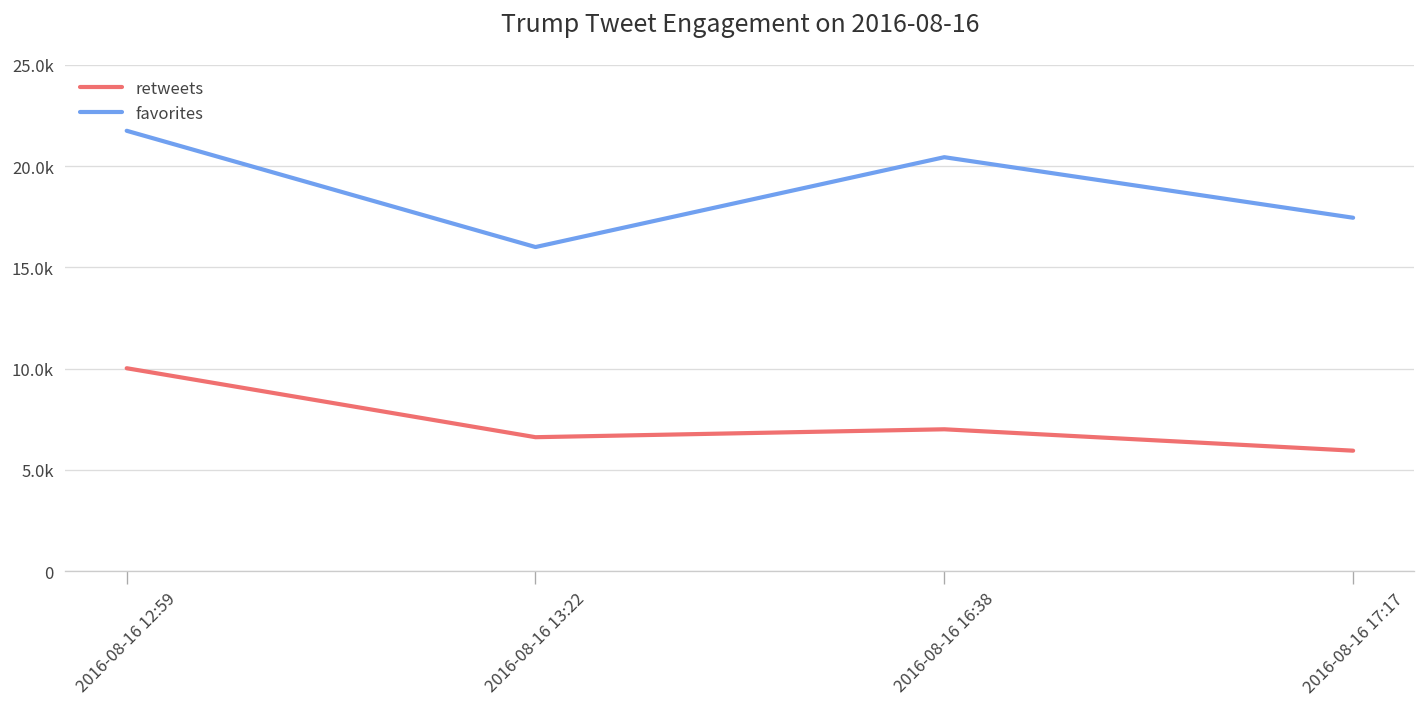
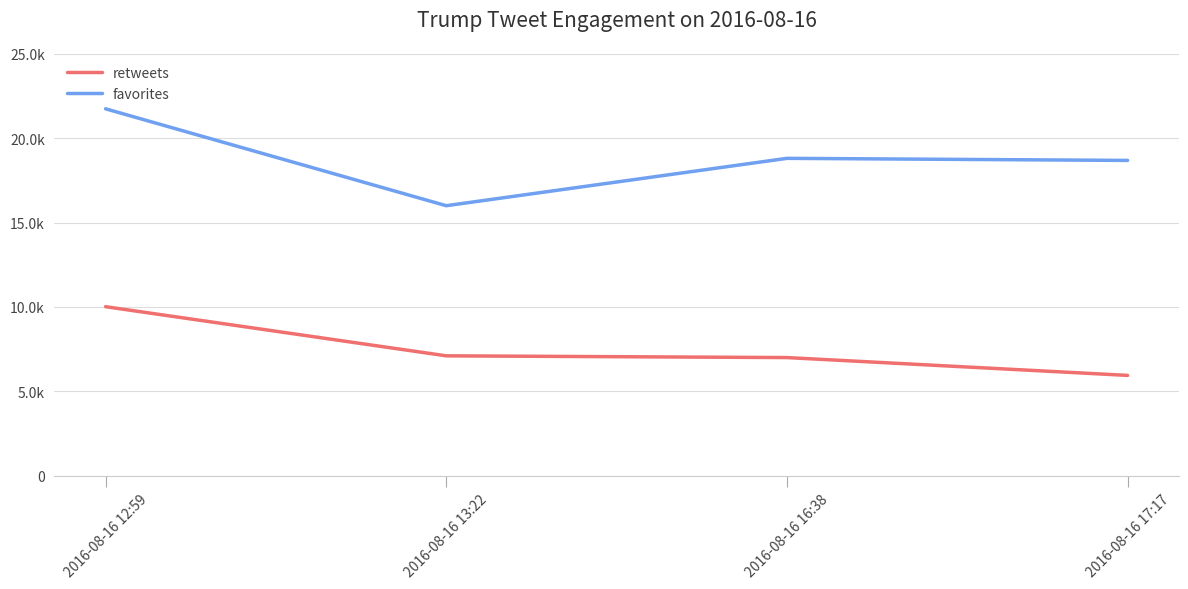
  {
    "retweets": {
      "2016-08-16 12:59": 10000,
-     "2016-08-16 13:22": 6600,
+     "2016-08-16 13:22": 7100,
      "2016-08-16 16:38": 7000,
      "2016-08-16 17:17": 5900
    },
    "favorites": {
      "2016-08-16 12:59": 21700,
      "2016-08-16 13:22": 16000,
-     "2016-08-16 16:38": 20400,
-     "2016-08-16 17:17": 17500
+     "2016-08-16 16:38": 18800,
+     "2016-08-16 17:17": 18700
    }
  }
